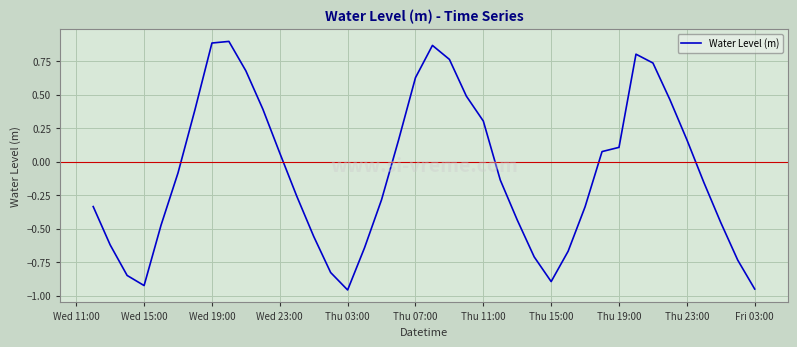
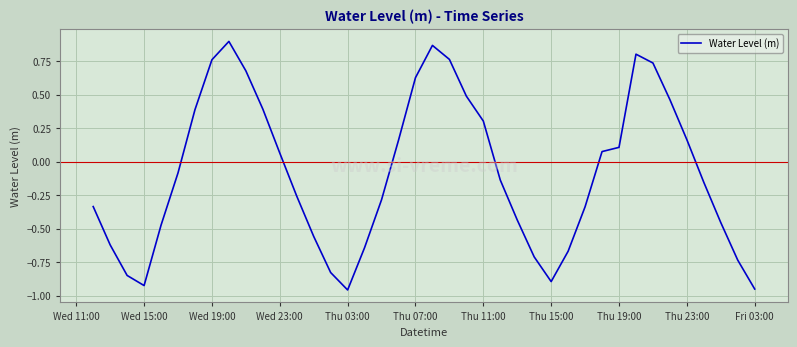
  {
    "Wed 15:00": -0.93,
-   "Wed 19:00": 0.88,
+   "Wed 19:00": 0.76,
    "Wed 23:00": 0.06,
    "Thu 03:00": -0.96,
    "Thu 07:00": 0.63,
    "Thu 11:00": 0.30,
    "Thu 15:00": -0.90,
    "Thu 19:00": 0.11,
    "Thu 23:00": 0.16,
    "Fri 03:00": -0.95
  }
